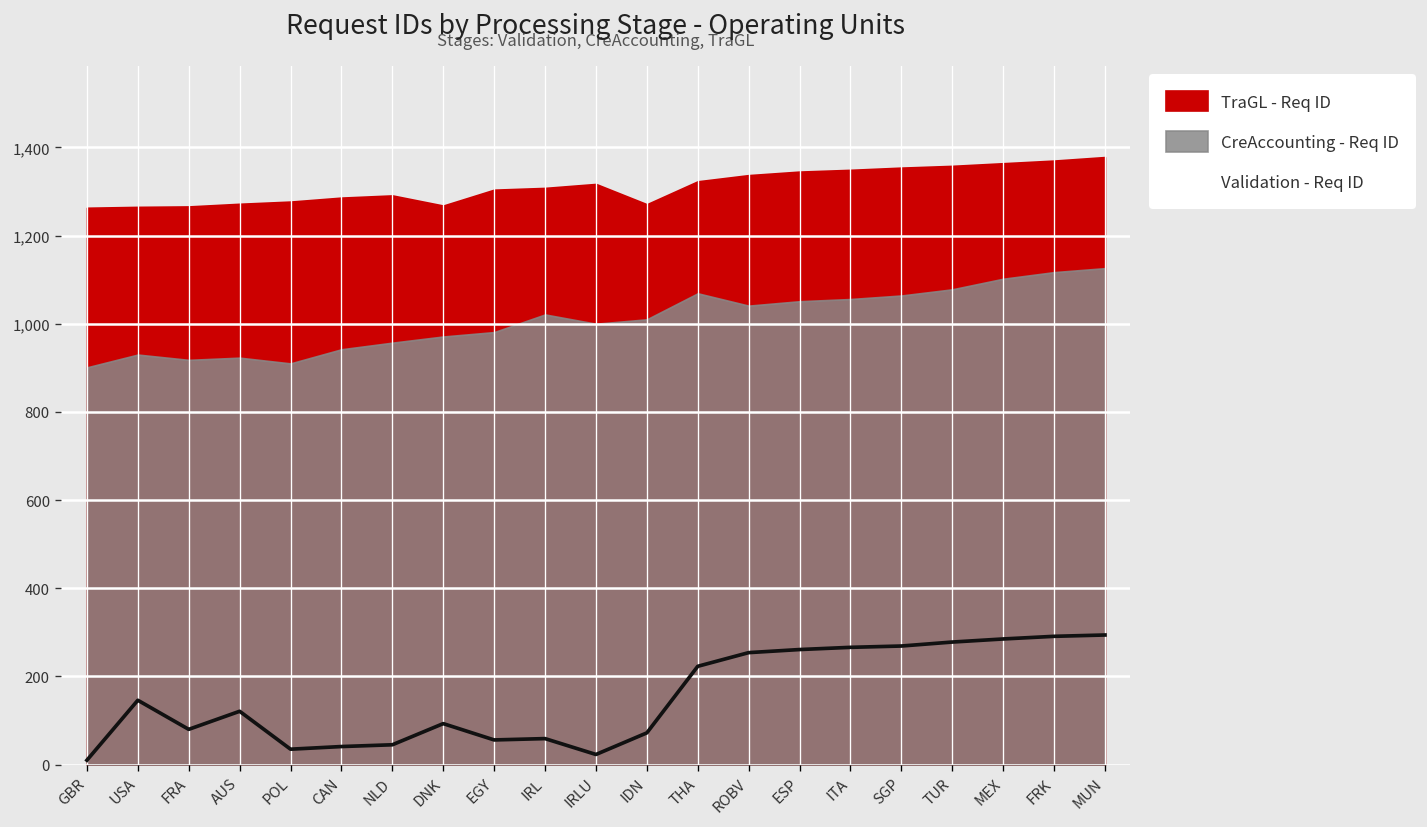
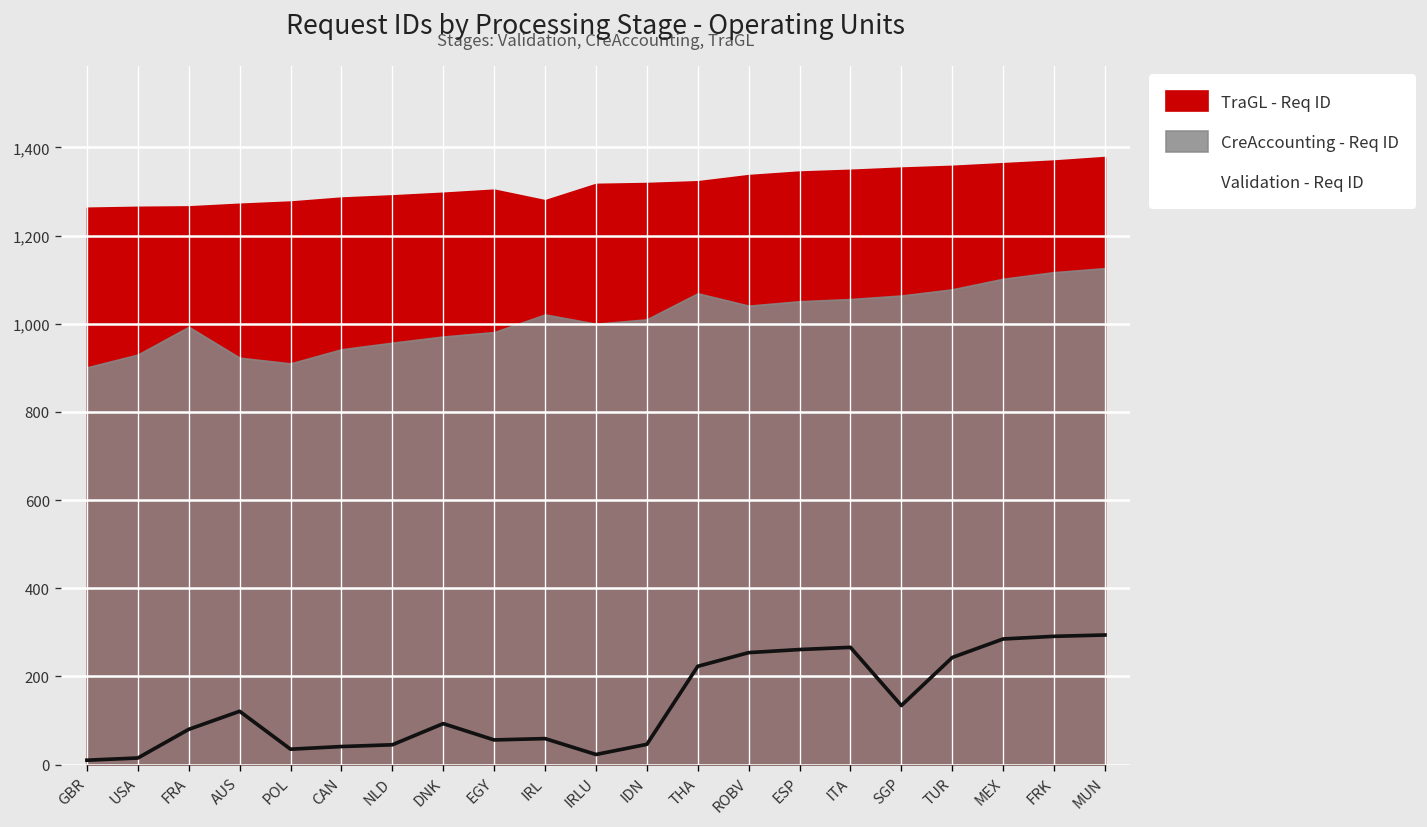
  {
    "TraGL - Req ID": {
      "GBR": "1,260",
      "USA": "1,270",
      "FRA": "1,270",
      "AUS": "1,270",
      "POL": "1,280",
      "CAN": "1,290",
      "NLD": "1,290",
-     "DNK": "1,270",
+     "DNK": "1,300",
      "EGY": "1,300",
-     "IRL": "1,310",
+     "IRL": "1,280",
      "IRLU": "1,320",
-     "IDN": "1,270",
+     "IDN": "1,320",
      "THA": "1,320",
      "ROBV": "1,340",
      "ESP": "1,350",
      "ITA": "1,350",
      "SGP": "1,350",
      "TUR": "1,360",
      "MEX": "1,360",
      "FRK": "1,370",
      "MUN": "1,380"
    },
    "CreAccounting - Req ID": {
      "GBR": "900",
      "USA": "930",
-     "FRA": "920",
+     "FRA": "990",
      "AUS": "920",
      "POL": "910",
      "CAN": "940",
      "NLD": "960",
      "DNK": "970",
      "EGY": "980",
      "IRL": "1,020",
      "IRLU": "1,000",
      "IDN": "1,010",
      "THA": "1,070",
      "ROBV": "1,040",
      "ESP": "1,050",
      "ITA": "1,060",
      "SGP": "1,060",
      "TUR": "1,080",
      "MEX": "1,100",
      "FRK": "1,120",
      "MUN": "1,130"
    },
    "Validation - Req ID": {
      "GBR": "10",
-     "USA": "150",
+     "USA": "20",
      "FRA": "80",
      "AUS": "120",
      "POL": "40",
      "CAN": "40",
      "NLD": "50",
      "DNK": "90",
      "EGY": "60",
      "IRL": "60",
      "IRLU": "20",
-     "IDN": "70",
+     "IDN": "50",
      "THA": "220",
      "ROBV": "250",
      "ESP": "260",
      "ITA": "270",
-     "SGP": "270",
-     "TUR": "280",
+     "SGP": "130",
+     "TUR": "240",
      "MEX": "290",
      "FRK": "290",
      "MUN": "290"
    }
  }
